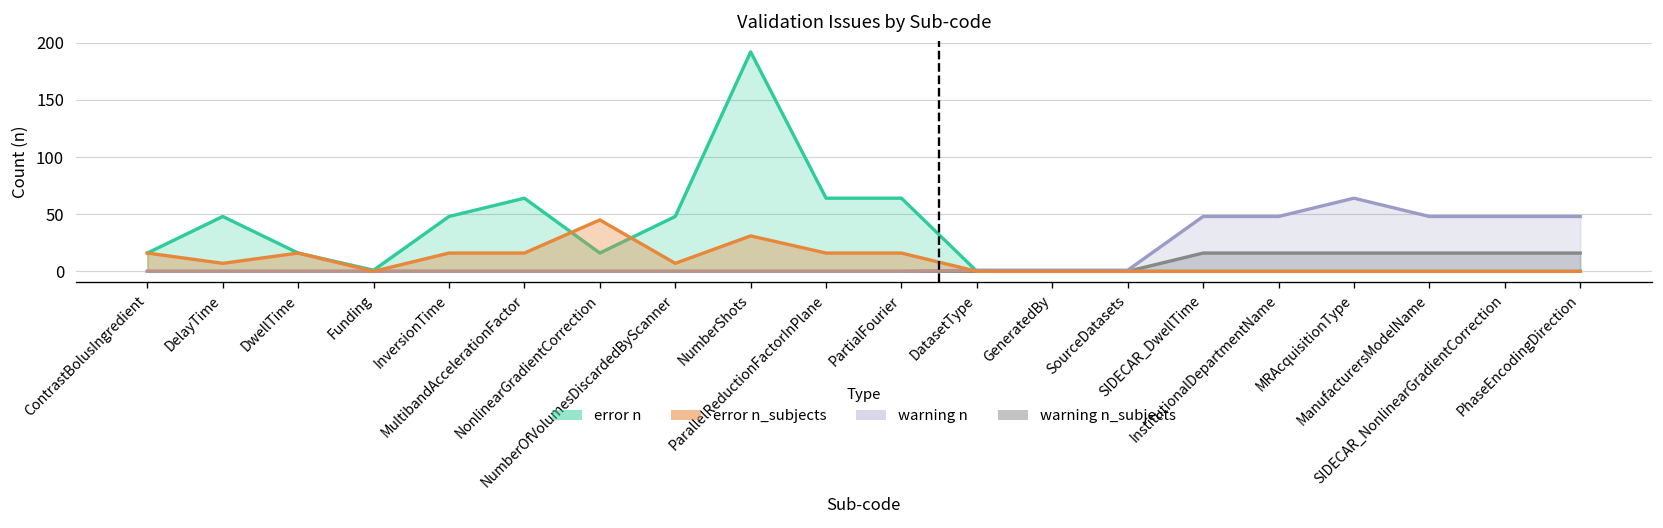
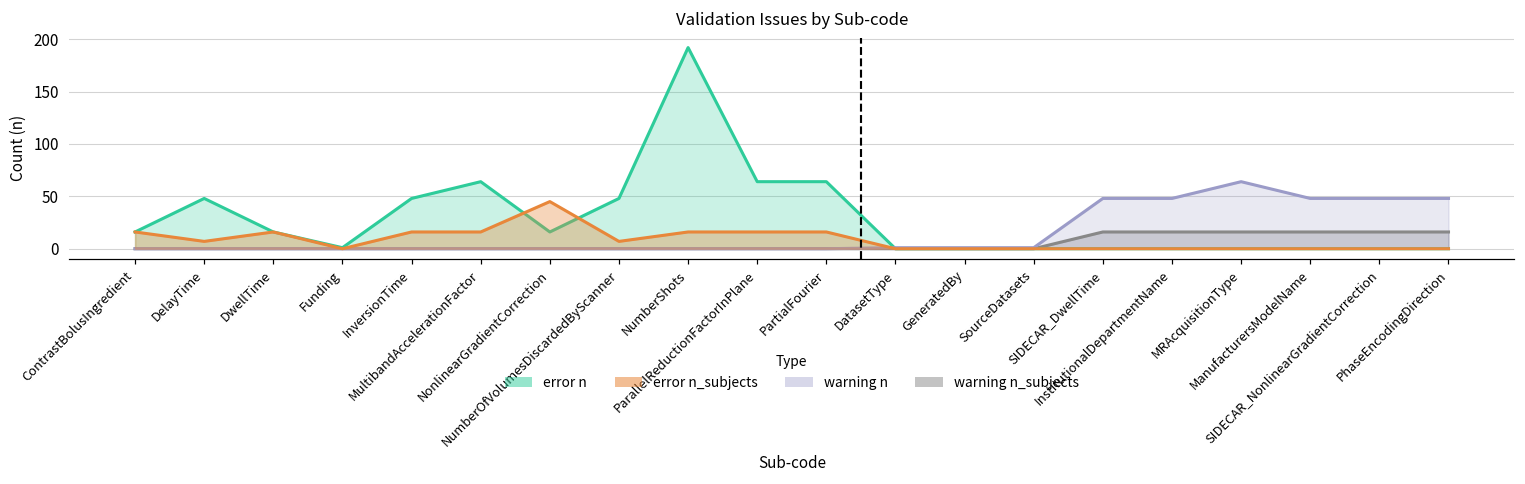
  {
    "error n_subjects": {
      "DelayTime": 10,
      "InversionTime": 20,
      "MultibandAccelerationFactor": 20,
      "NonlinearGradientCorrection": 50,
      "NumberOfVolumesDiscardedByScanner": 10,
-     "NumberShots": 30,
+     "NumberShots": 20,
      "ParallelReductionFactorInPlane": 20,
      "PartialFourier": 20
    }
  }
